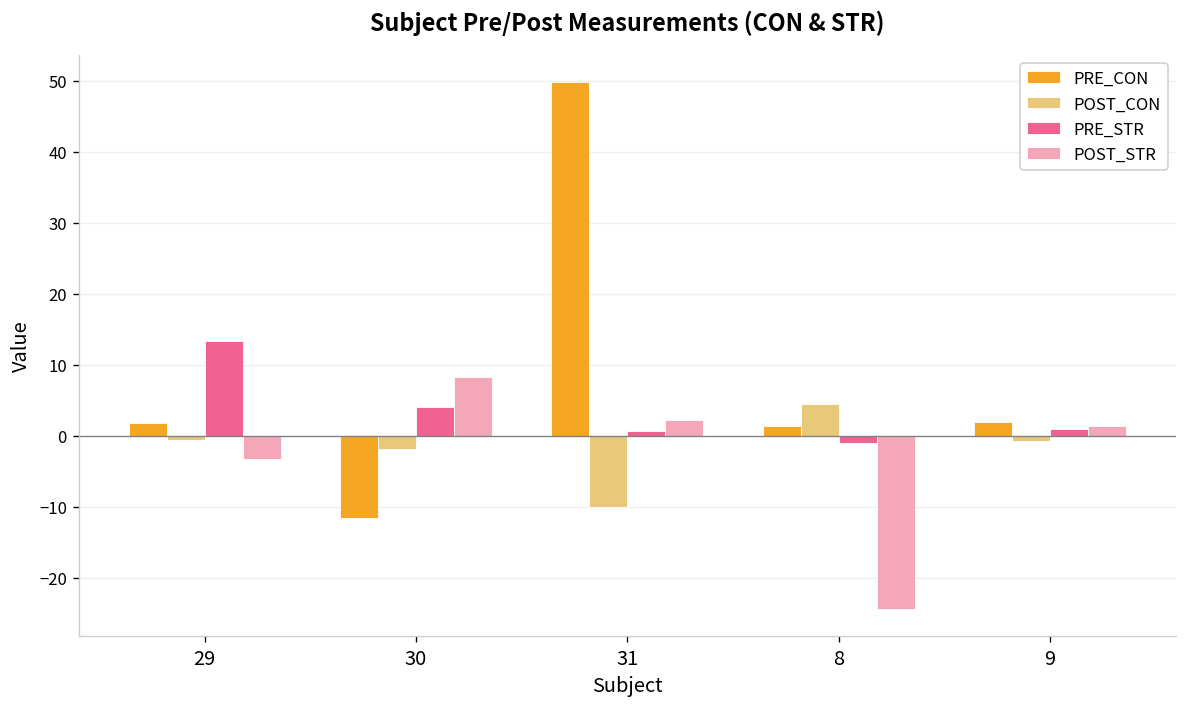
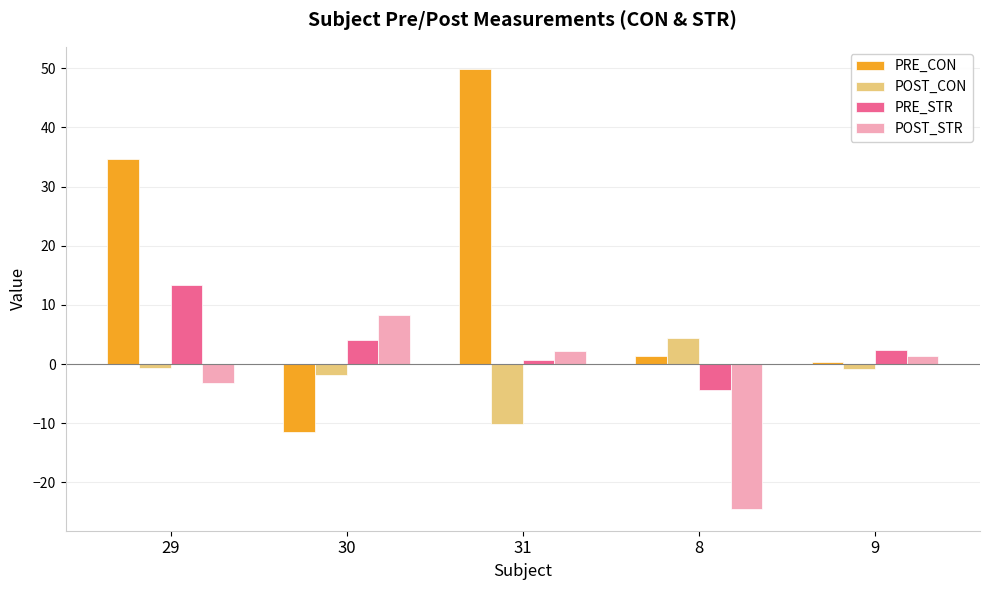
  {
    "PRE_CON": {
-     "29": 2,
+     "29": 35,
      "30": -12,
      "31": 50,
      "8": 1,
-     "9": 2
+     "9": 0
    },
    "POST_CON": {
      "29": -1,
      "30": -2,
      "31": -10,
      "8": 4,
      "9": -1
    },
    "PRE_STR": {
      "29": 13,
      "30": 4,
      "31": 1,
-     "8": -1,
-     "9": 1
+     "8": -4,
+     "9": 2
    },
    "POST_STR": {
      "29": -3,
      "30": 8,
      "31": 2,
      "8": -24,
      "9": 1
    }
  }
